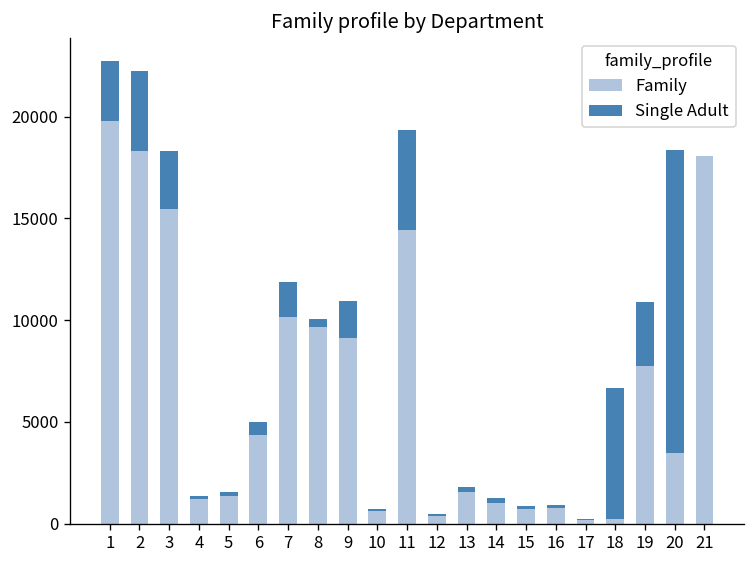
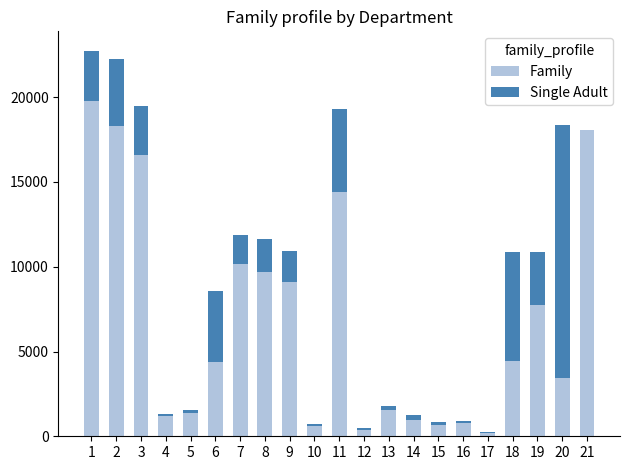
  {
    "Family": {
      "1": 19800,
      "2": 18300,
-     "3": 15400,
+     "3": 16600,
      "4": 1200,
      "5": 1400,
      "6": 4400,
      "7": 10200,
      "8": 9700,
      "9": 9100,
      "10": 600,
      "11": 14400,
      "12": 400,
      "13": 1600,
      "14": 1000,
      "15": 700,
      "16": 800,
      "17": 200,
-     "18": 200,
+     "18": 4500,
      "19": 7700,
      "20": 3500,
      "21": 18100
    },
    "Single Adult": {
      "1": 3000,
      "2": 3900,
      "3": 2900,
      "5": 200,
-     "6": 600,
+     "6": 4200,
      "7": 1700,
-     "8": 400,
+     "8": 1900,
      "9": 1800,
      "11": 4900,
      "13": 200,
      "14": 300,
      "15": 200,
      "18": 6400,
      "19": 3200,
      "20": 14900,
      "21": 0
    }
  }
